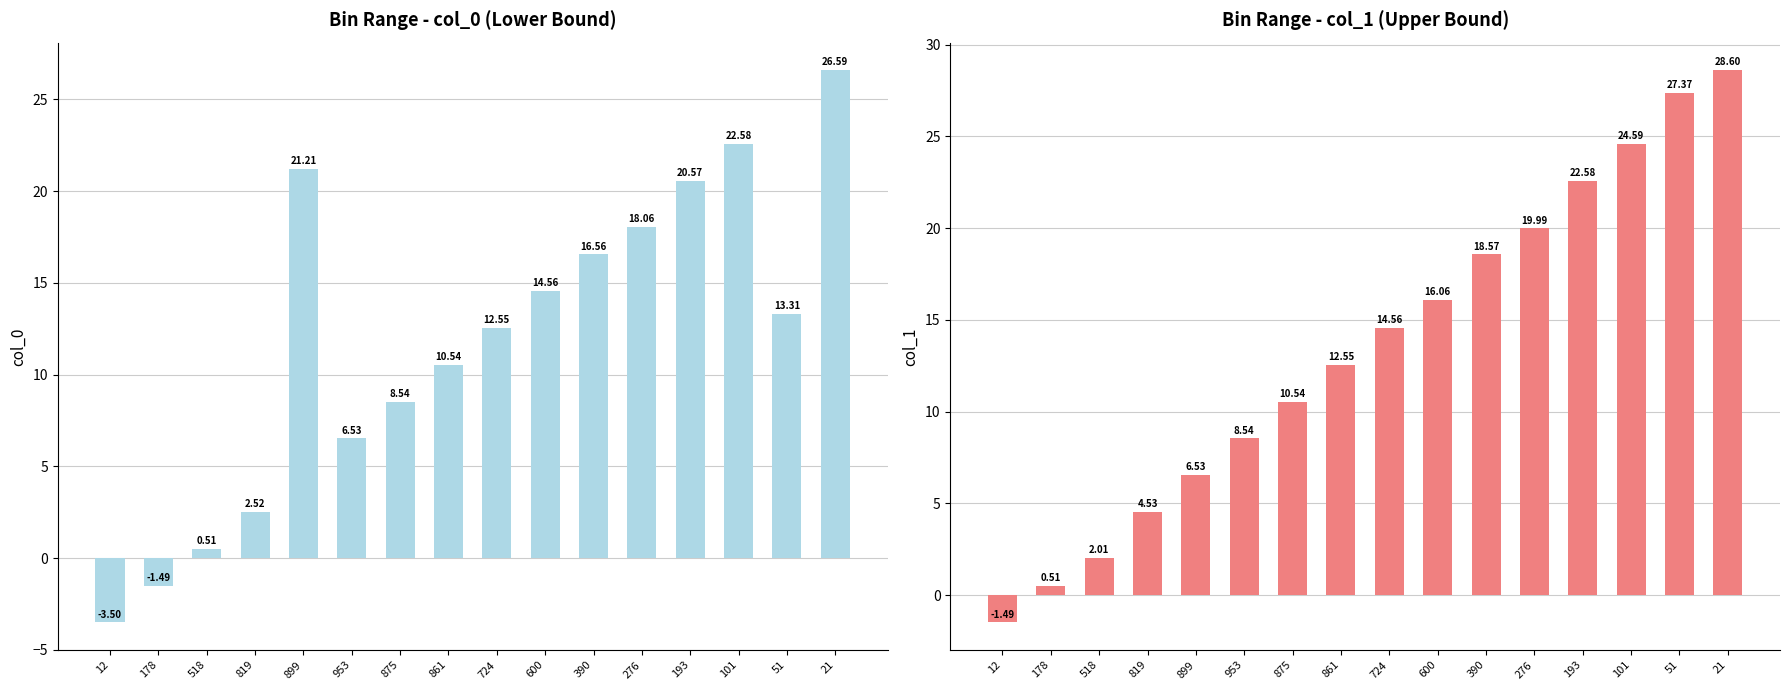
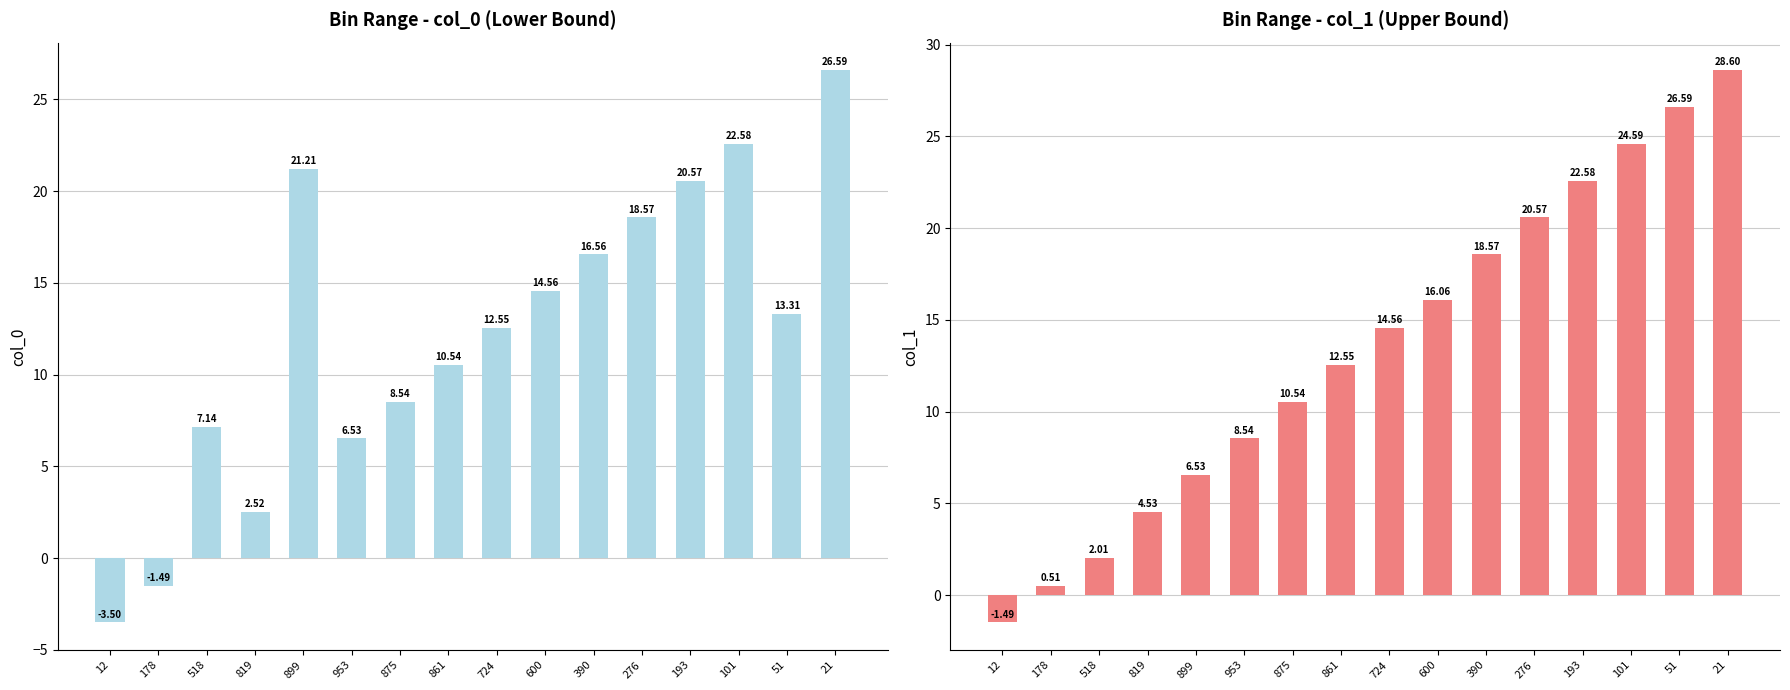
  {
    "Bin Range - col_0 (Lower Bound)": {
      "12": -3.50,
      "178": -1.49,
-     "518": 0.51,
+     "518": 7.14,
      "819": 2.52,
      "899": 21.21,
      "953": 6.53,
      "875": 8.54,
      "861": 10.54,
      "724": 12.55,
      "600": 14.56,
      "390": 16.56,
-     "276": 18.06,
+     "276": 18.57,
      "193": 20.57,
      "101": 22.58,
      "51": 13.31,
      "21": 26.59
    },
    "Bin Range - col_1 (Upper Bound)": {
      "12": -1.49,
      "178": 0.51,
      "518": 2.01,
      "819": 4.53,
      "899": 6.53,
      "953": 8.54,
      "875": 10.54,
      "861": 12.55,
      "724": 14.56,
      "600": 16.06,
      "390": 18.57,
-     "276": 19.99,
+     "276": 20.57,
      "193": 22.58,
      "101": 24.59,
-     "51": 27.37,
+     "51": 26.59,
      "21": 28.60
    }
  }
